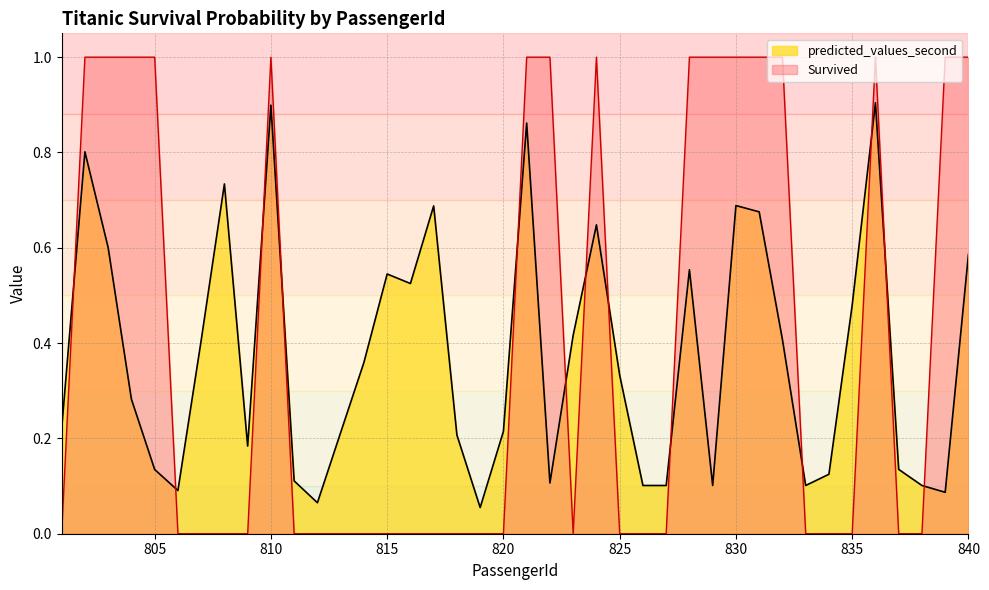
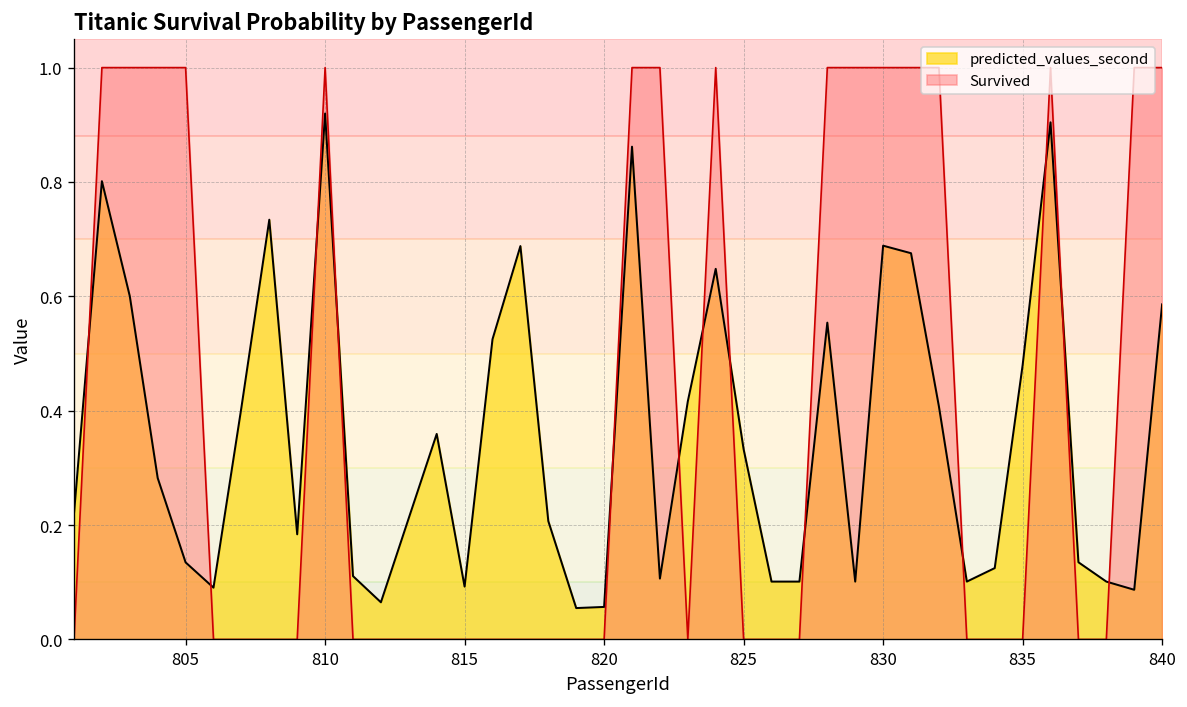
  {
    "predicted_values_second": {
      "805": 0.13,
-     "810": 0.90,
-     "815": 0.55,
-     "820": 0.21,
+     "810": 0.92,
+     "815": 0.09,
+     "820": 0.06,
      "825": 0.33,
      "830": 0.69,
      "835": 0.48,
      "840": 0.59
    },
    "Survived": {
      "805": 1.00,
      "810": 1.00,
      "815": 0.00,
      "820": 0.00,
      "825": 0.00,
      "830": 1.00,
      "835": 0.00,
      "840": 1.00
    }
  }
